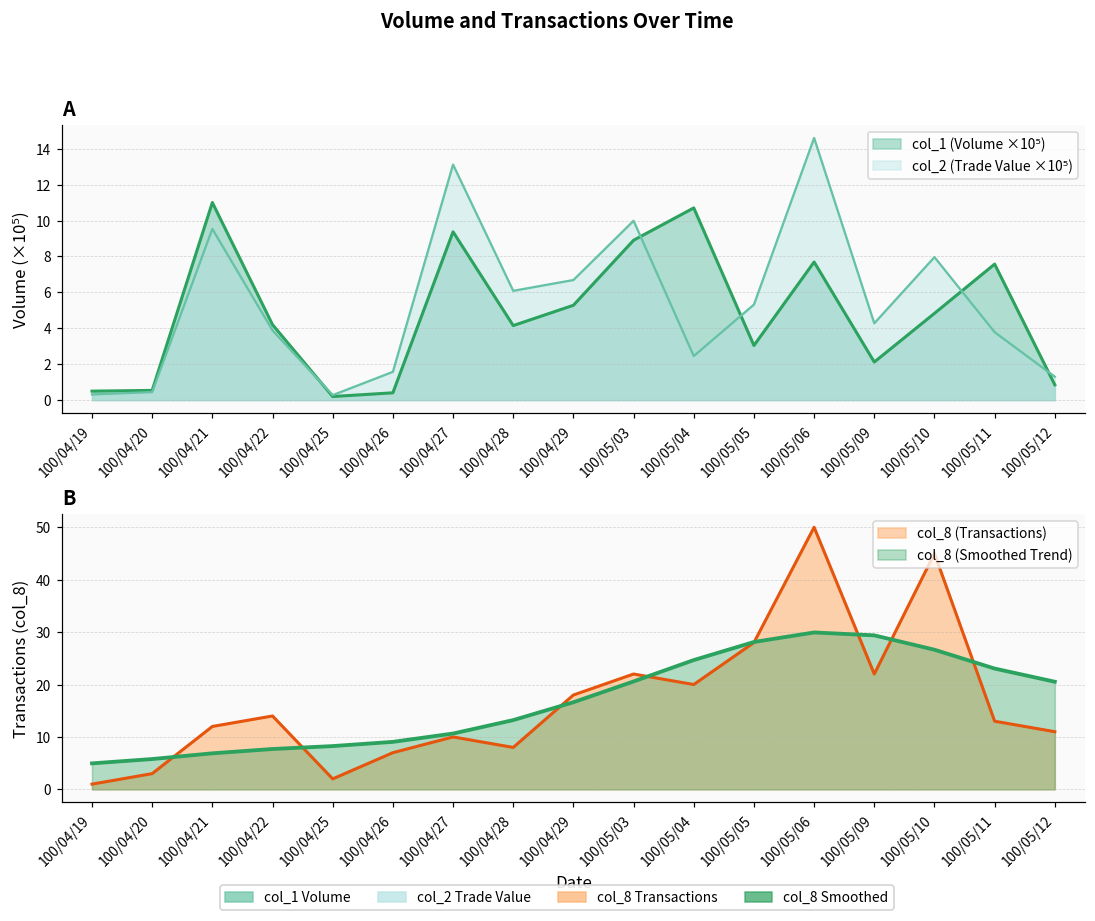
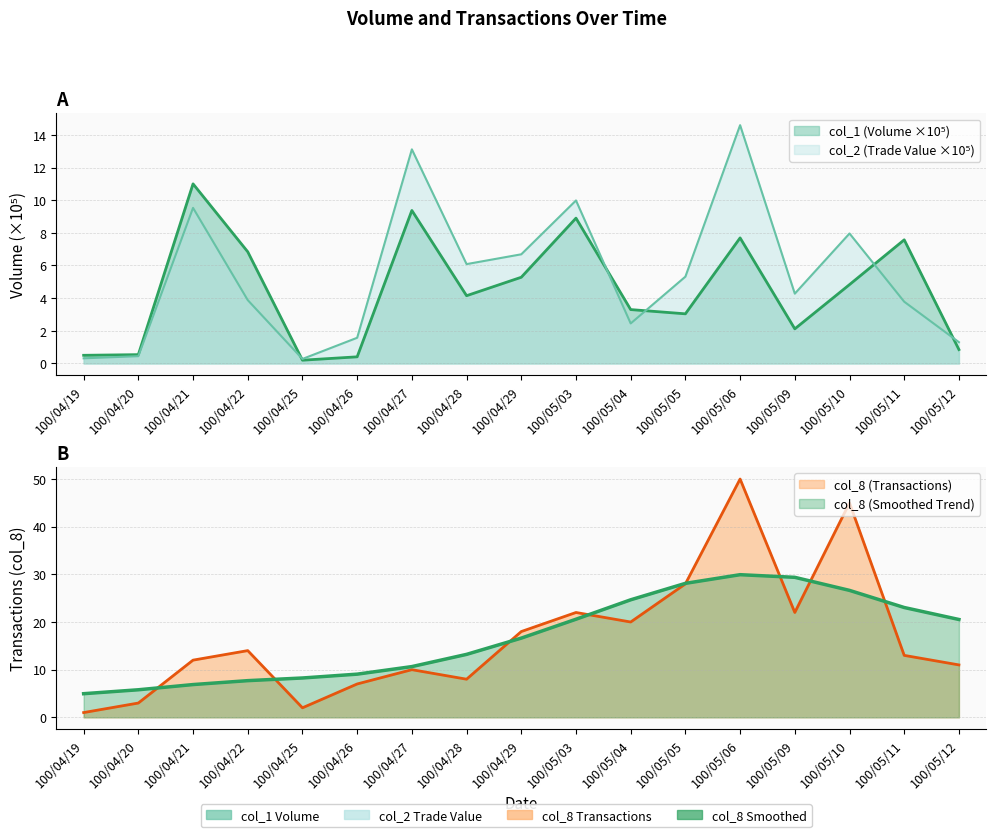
  {
    "A": {
      "col_1 (Volume ×10⁵)": {
        "100/04/19": 0.5,
        "100/04/21": 11.0,
-       "100/04/22": 4.2,
+       "100/04/22": 6.8,
        "100/04/26": 0.4,
        "100/04/27": 9.4,
        "100/04/28": 4.2,
        "100/04/29": 5.3,
        "100/05/03": 8.9,
-       "100/05/04": 10.7,
+       "100/05/04": 3.3,
        "100/05/05": 3.0,
        "100/05/06": 7.7,
        "100/05/09": 2.1,
        "100/05/10": 4.8,
        "100/05/11": 7.6,
        "100/05/12": 0.9
      },
      "col_2 (Trade Value ×10⁵)": {
        "100/04/19": 0.3,
        "100/04/21": 9.5,
        "100/04/22": 3.9,
        "100/04/26": 1.6,
        "100/04/27": 13.1,
        "100/04/28": 6.1,
        "100/04/29": 6.7,
        "100/05/03": 10.0,
        "100/05/04": 2.5,
        "100/05/05": 5.3,
        "100/05/06": 14.6,
        "100/05/09": 4.3,
        "100/05/10": 8.0,
        "100/05/11": 3.8,
        "100/05/12": 1.3
      }
    },
    "B": {
      "col_8 (Transactions)": {
        "100/04/19": 1,
        "100/04/20": 3,
        "100/04/21": 12,
        "100/04/22": 14,
        "100/04/25": 2,
        "100/04/26": 7,
        "100/04/27": 10,
        "100/04/28": 8,
        "100/04/29": 18,
        "100/05/03": 22,
        "100/05/04": 20,
        "100/05/06": 50,
        "100/05/09": 22,
        "100/05/11": 13,
        "100/05/12": 11
      },
      "col_8 (Smoothed Trend)": {
        "100/04/19": 5,
        "100/04/20": 6,
        "100/04/21": 7,
        "100/04/22": 8,
        "100/04/25": 8,
        "100/04/26": 9,
        "100/04/27": 11,
        "100/04/28": 13,
        "100/04/29": 17,
        "100/05/03": 21,
        "100/05/04": 25,
        "100/05/06": 30,
        "100/05/09": 29,
        "100/05/10": 27,
        "100/05/11": 23,
        "100/05/12": 21
      }
    }
  }
